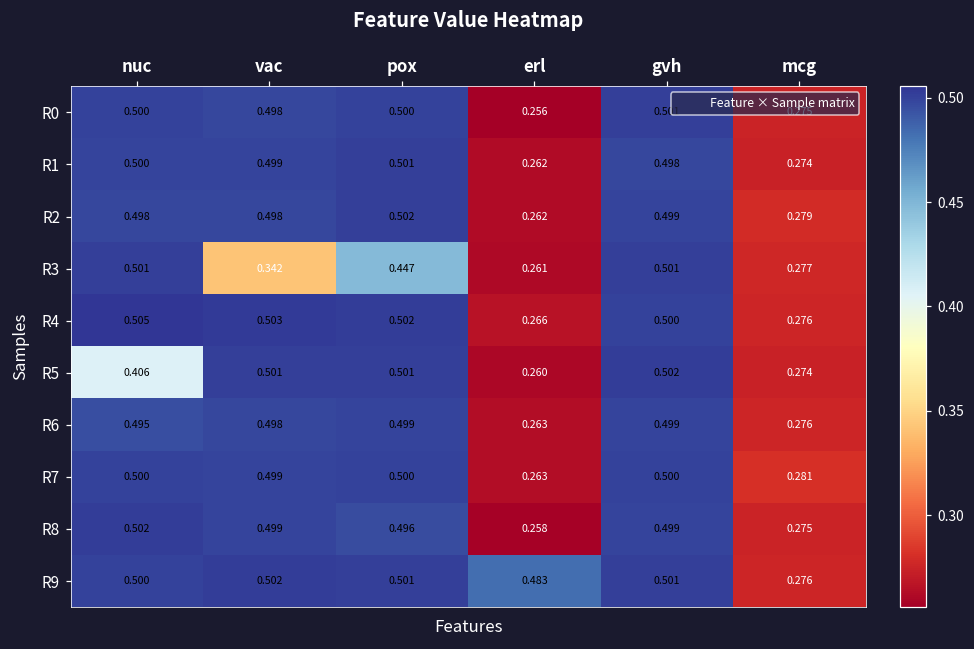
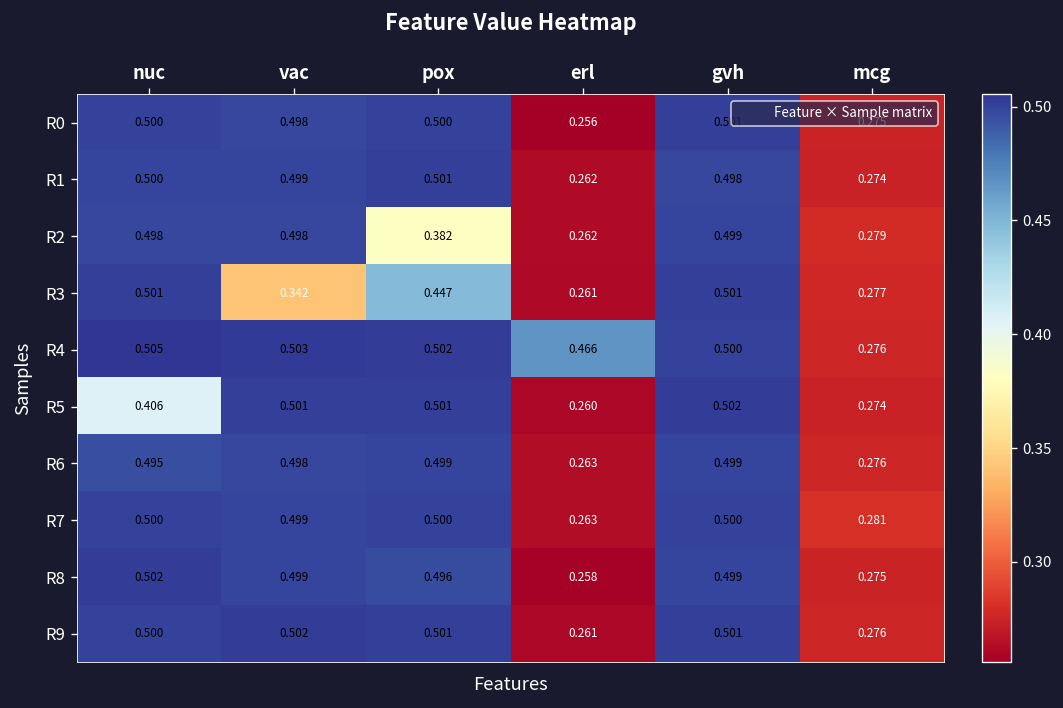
  {
    "R0": {
      "nuc": 0.500,
      "vac": 0.498,
      "pox": 0.500,
      "erl": 0.256
    },
    "R1": {
      "nuc": 0.500,
      "vac": 0.499,
      "pox": 0.501,
      "erl": 0.262,
      "gvh": 0.498,
      "mcg": 0.274
    },
    "R2": {
      "nuc": 0.498,
      "vac": 0.498,
-     "pox": 0.502,
+     "pox": 0.382,
      "erl": 0.262,
      "gvh": 0.499,
      "mcg": 0.279
    },
    "R3": {
      "nuc": 0.501,
      "vac": 0.342,
      "pox": 0.447,
      "erl": 0.261,
      "gvh": 0.501,
      "mcg": 0.277
    },
    "R4": {
      "nuc": 0.505,
      "vac": 0.503,
      "pox": 0.502,
-     "erl": 0.266,
+     "erl": 0.466,
      "gvh": 0.500,
      "mcg": 0.276
    },
    "R5": {
      "nuc": 0.406,
      "vac": 0.501,
      "pox": 0.501,
      "erl": 0.260,
      "gvh": 0.502,
      "mcg": 0.274
    },
    "R6": {
      "nuc": 0.495,
      "vac": 0.498,
      "pox": 0.499,
      "erl": 0.263,
      "gvh": 0.499,
      "mcg": 0.276
    },
    "R7": {
      "nuc": 0.500,
      "vac": 0.499,
      "pox": 0.500,
      "erl": 0.263,
      "gvh": 0.500,
      "mcg": 0.281
    },
    "R8": {
      "nuc": 0.502,
      "vac": 0.499,
      "pox": 0.496,
      "erl": 0.258,
      "gvh": 0.499,
      "mcg": 0.275
    },
    "R9": {
      "nuc": 0.500,
      "vac": 0.502,
      "pox": 0.501,
-     "erl": 0.483,
+     "erl": 0.261,
      "gvh": 0.501,
      "mcg": 0.276
    }
  }
